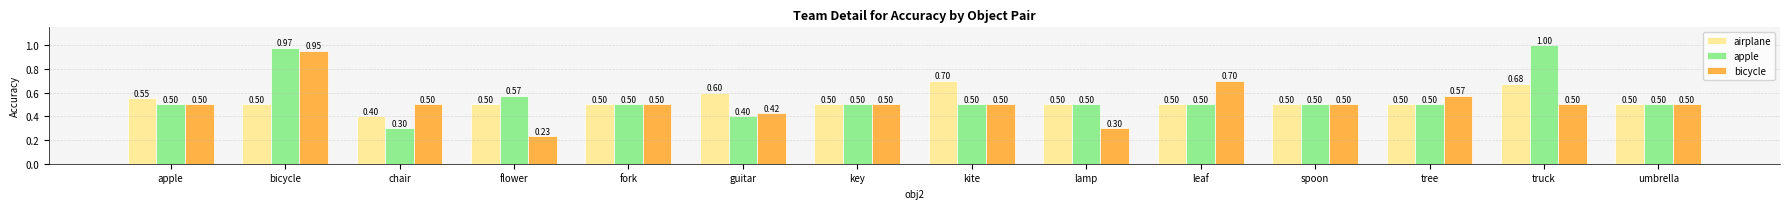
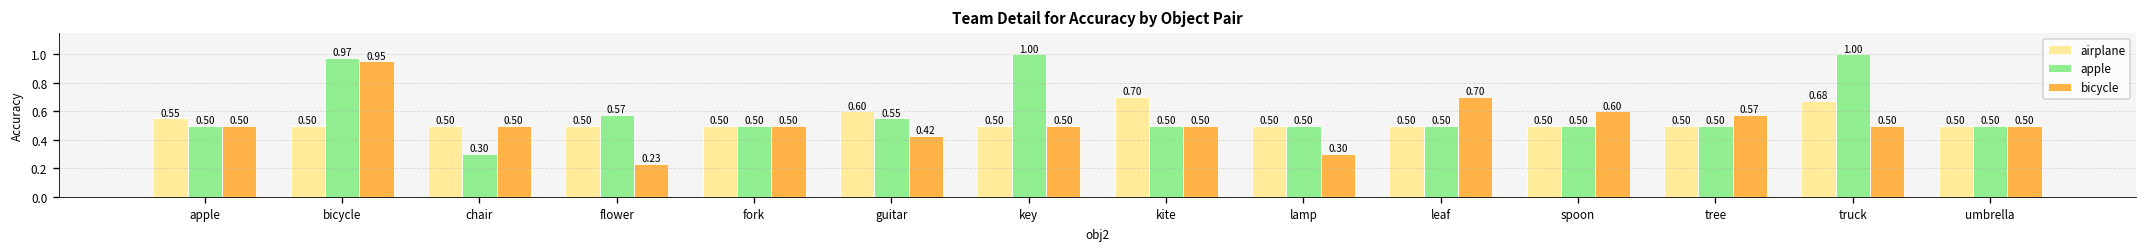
  {
    "airplane": {
      "apple": 0.55,
      "bicycle": 0.50,
-     "chair": 0.40,
+     "chair": 0.50,
      "flower": 0.50,
      "fork": 0.50,
      "guitar": 0.60,
      "key": 0.50,
      "kite": 0.70,
      "lamp": 0.50,
      "leaf": 0.50,
      "spoon": 0.50,
      "tree": 0.50,
      "truck": 0.68,
      "umbrella": 0.50
    },
    "apple": {
      "apple": 0.50,
      "bicycle": 0.97,
      "chair": 0.30,
      "flower": 0.57,
      "fork": 0.50,
-     "guitar": 0.40,
-     "key": 0.50,
+     "guitar": 0.55,
+     "key": 1.00,
      "kite": 0.50,
      "lamp": 0.50,
      "leaf": 0.50,
      "spoon": 0.50,
      "tree": 0.50,
      "truck": 1.00,
      "umbrella": 0.50
    },
    "bicycle": {
      "apple": 0.50,
      "bicycle": 0.95,
      "chair": 0.50,
      "flower": 0.23,
      "fork": 0.50,
      "guitar": 0.42,
      "key": 0.50,
      "kite": 0.50,
      "lamp": 0.30,
      "leaf": 0.70,
-     "spoon": 0.50,
+     "spoon": 0.60,
      "tree": 0.57,
      "truck": 0.50,
      "umbrella": 0.50
    }
  }
